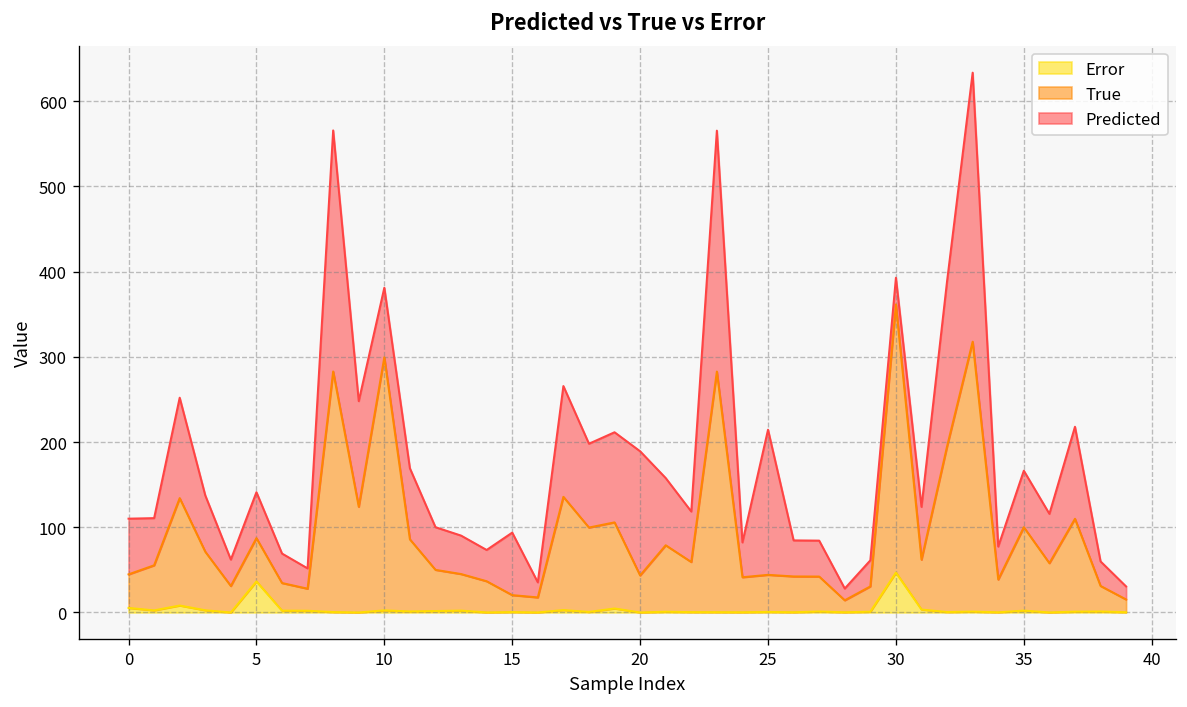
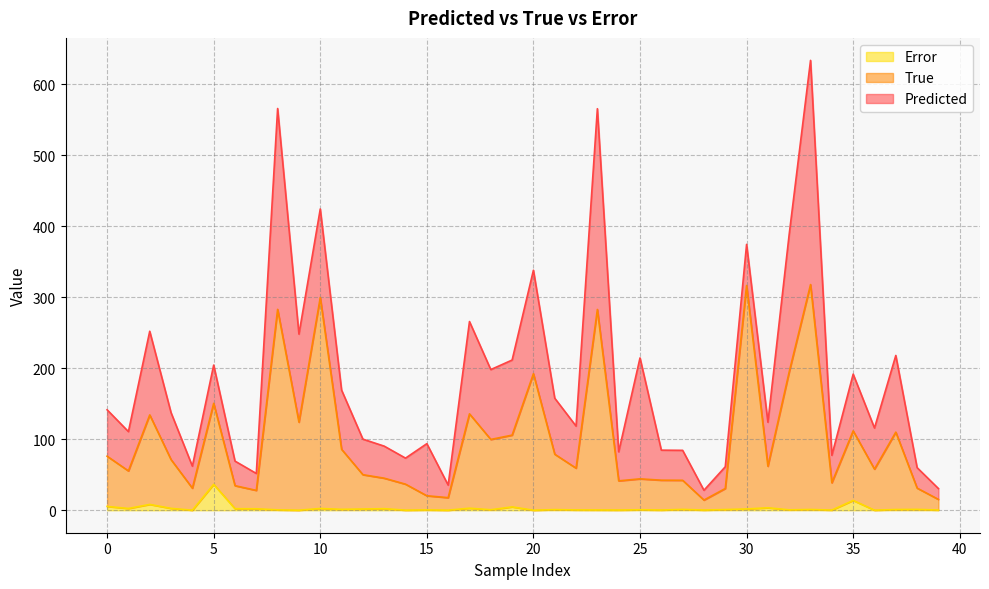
  {
    "Error": {
      "0": 10,
      "5": 40,
      "10": 0,
      "15": 0,
      "20": 0,
      "25": 0,
-     "30": 50,
-     "35": 0
+     "30": 0,
+     "35": 10
    },
    "True": {
-     "0": 40,
-     "5": 50,
+     "0": 70,
+     "5": 110,
      "10": 300,
      "15": 20,
-     "20": 40,
+     "20": 190,
      "25": 40,
      "30": 310,
      "35": 100
    },
    "Predicted": {
      "0": 70,
      "5": 50,
-     "10": 80,
+     "10": 120,
      "15": 70,
      "20": 150,
      "25": 170,
-     "30": 30,
-     "35": 70
+     "30": 60,
+     "35": 80
    }
  }
